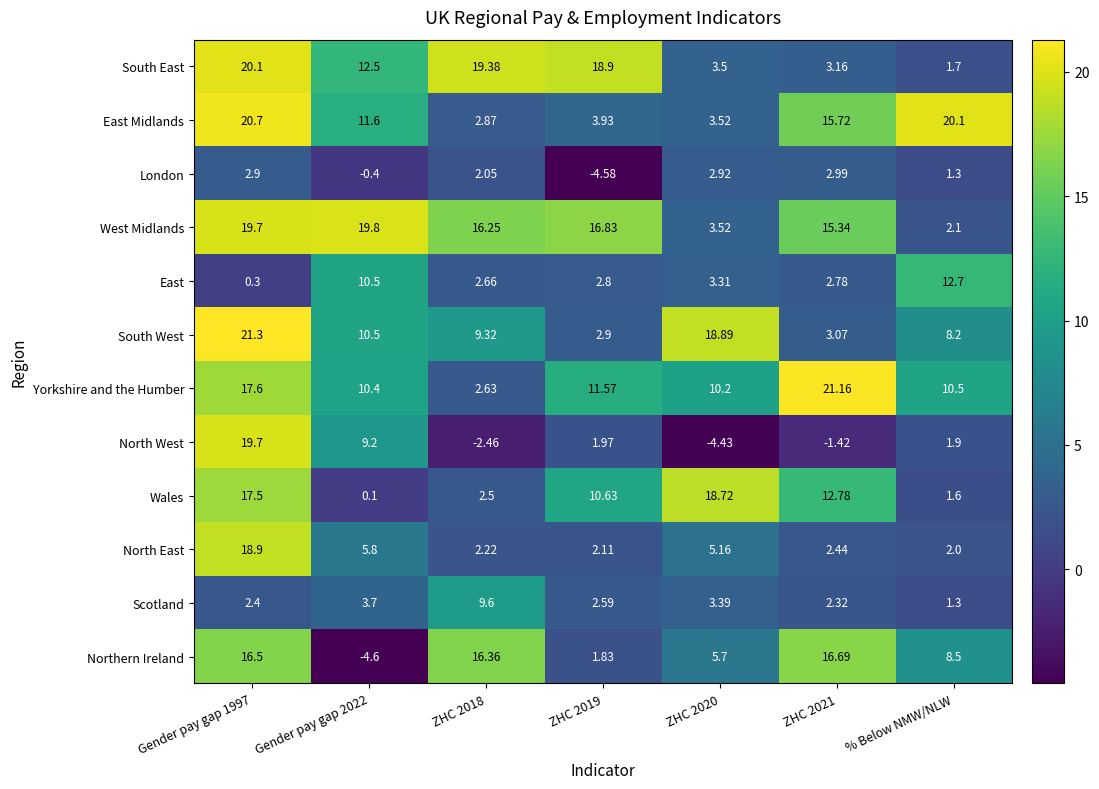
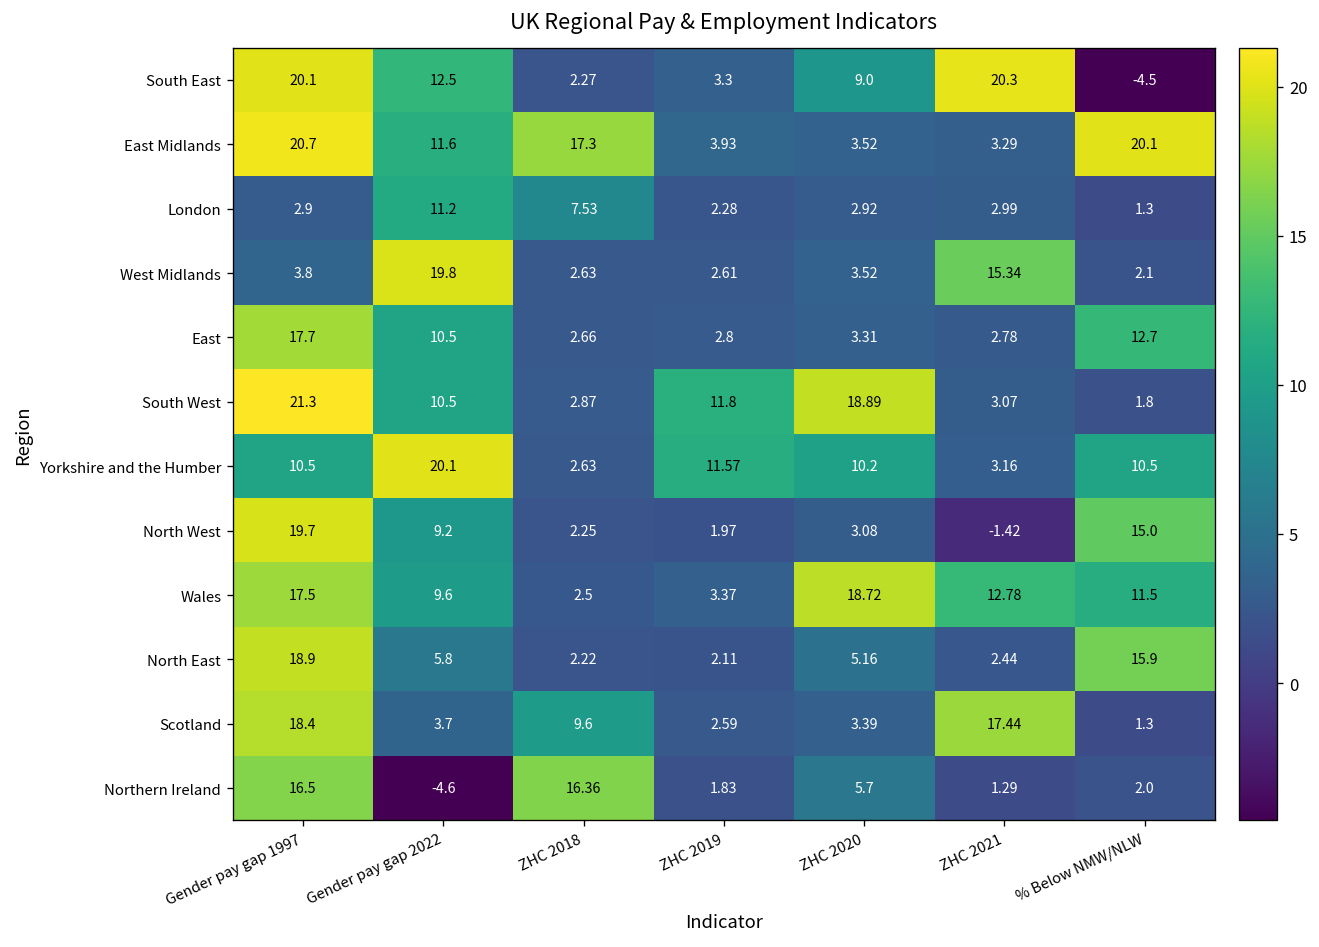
  {
    "South East": {
      "Gender pay gap 1997": 20.1,
      "Gender pay gap 2022": 12.5,
-     "ZHC 2018": 19.38,
-     "ZHC 2019": 18.9,
-     "ZHC 2020": 3.5,
-     "ZHC 2021": 3.16,
-     "% Below NMW/NLW": 1.7
+     "ZHC 2018": 2.27,
+     "ZHC 2019": 3.3,
+     "ZHC 2020": 9.0,
+     "ZHC 2021": 20.3,
+     "% Below NMW/NLW": -4.5
    },
    "East Midlands": {
      "Gender pay gap 1997": 20.7,
      "Gender pay gap 2022": 11.6,
-     "ZHC 2018": 2.87,
+     "ZHC 2018": 17.3,
      "ZHC 2019": 3.93,
      "ZHC 2020": 3.52,
-     "ZHC 2021": 15.72,
+     "ZHC 2021": 3.29,
      "% Below NMW/NLW": 20.1
    },
    "London": {
      "Gender pay gap 1997": 2.9,
-     "Gender pay gap 2022": -0.4,
-     "ZHC 2018": 2.05,
-     "ZHC 2019": -4.58,
+     "Gender pay gap 2022": 11.2,
+     "ZHC 2018": 7.53,
+     "ZHC 2019": 2.28,
      "ZHC 2020": 2.92,
      "ZHC 2021": 2.99,
      "% Below NMW/NLW": 1.3
    },
    "West Midlands": {
-     "Gender pay gap 1997": 19.7,
+     "Gender pay gap 1997": 3.8,
      "Gender pay gap 2022": 19.8,
-     "ZHC 2018": 16.25,
-     "ZHC 2019": 16.83,
+     "ZHC 2018": 2.63,
+     "ZHC 2019": 2.61,
      "ZHC 2020": 3.52,
      "ZHC 2021": 15.34,
      "% Below NMW/NLW": 2.1
    },
    "East": {
-     "Gender pay gap 1997": 0.3,
+     "Gender pay gap 1997": 17.7,
      "Gender pay gap 2022": 10.5,
      "ZHC 2018": 2.66,
      "ZHC 2019": 2.8,
      "ZHC 2020": 3.31,
      "ZHC 2021": 2.78,
      "% Below NMW/NLW": 12.7
    },
    "South West": {
      "Gender pay gap 1997": 21.3,
      "Gender pay gap 2022": 10.5,
-     "ZHC 2018": 9.32,
-     "ZHC 2019": 2.9,
+     "ZHC 2018": 2.87,
+     "ZHC 2019": 11.8,
      "ZHC 2020": 18.89,
      "ZHC 2021": 3.07,
-     "% Below NMW/NLW": 8.2
+     "% Below NMW/NLW": 1.8
    },
    "Yorkshire and the Humber": {
-     "Gender pay gap 1997": 17.6,
-     "Gender pay gap 2022": 10.4,
+     "Gender pay gap 1997": 10.5,
+     "Gender pay gap 2022": 20.1,
      "ZHC 2018": 2.63,
      "ZHC 2019": 11.57,
      "ZHC 2020": 10.2,
-     "ZHC 2021": 21.16,
+     "ZHC 2021": 3.16,
      "% Below NMW/NLW": 10.5
    },
    "North West": {
      "Gender pay gap 1997": 19.7,
      "Gender pay gap 2022": 9.2,
-     "ZHC 2018": -2.46,
+     "ZHC 2018": 2.25,
      "ZHC 2019": 1.97,
-     "ZHC 2020": -4.43,
+     "ZHC 2020": 3.08,
      "ZHC 2021": -1.42,
-     "% Below NMW/NLW": 1.9
+     "% Below NMW/NLW": 15.0
    },
    "Wales": {
      "Gender pay gap 1997": 17.5,
-     "Gender pay gap 2022": 0.1,
+     "Gender pay gap 2022": 9.6,
      "ZHC 2018": 2.5,
-     "ZHC 2019": 10.63,
+     "ZHC 2019": 3.37,
      "ZHC 2020": 18.72,
      "ZHC 2021": 12.78,
-     "% Below NMW/NLW": 1.6
+     "% Below NMW/NLW": 11.5
    },
    "North East": {
      "Gender pay gap 1997": 18.9,
      "Gender pay gap 2022": 5.8,
      "ZHC 2018": 2.22,
      "ZHC 2019": 2.11,
      "ZHC 2020": 5.16,
      "ZHC 2021": 2.44,
-     "% Below NMW/NLW": 2.0
+     "% Below NMW/NLW": 15.9
    },
    "Scotland": {
-     "Gender pay gap 1997": 2.4,
+     "Gender pay gap 1997": 18.4,
      "Gender pay gap 2022": 3.7,
      "ZHC 2018": 9.6,
      "ZHC 2019": 2.59,
      "ZHC 2020": 3.39,
-     "ZHC 2021": 2.32,
+     "ZHC 2021": 17.44,
      "% Below NMW/NLW": 1.3
    },
    "Northern Ireland": {
      "Gender pay gap 1997": 16.5,
      "Gender pay gap 2022": -4.6,
      "ZHC 2018": 16.36,
      "ZHC 2019": 1.83,
      "ZHC 2020": 5.7,
-     "ZHC 2021": 16.69,
-     "% Below NMW/NLW": 8.5
+     "ZHC 2021": 1.29,
+     "% Below NMW/NLW": 2.0
    }
  }
